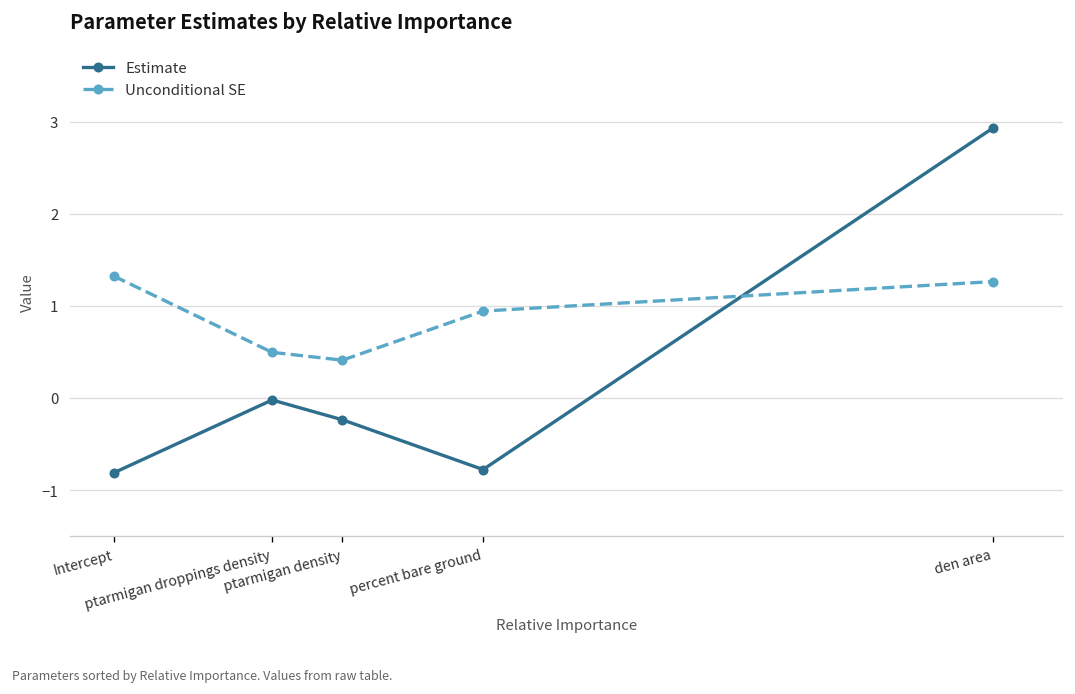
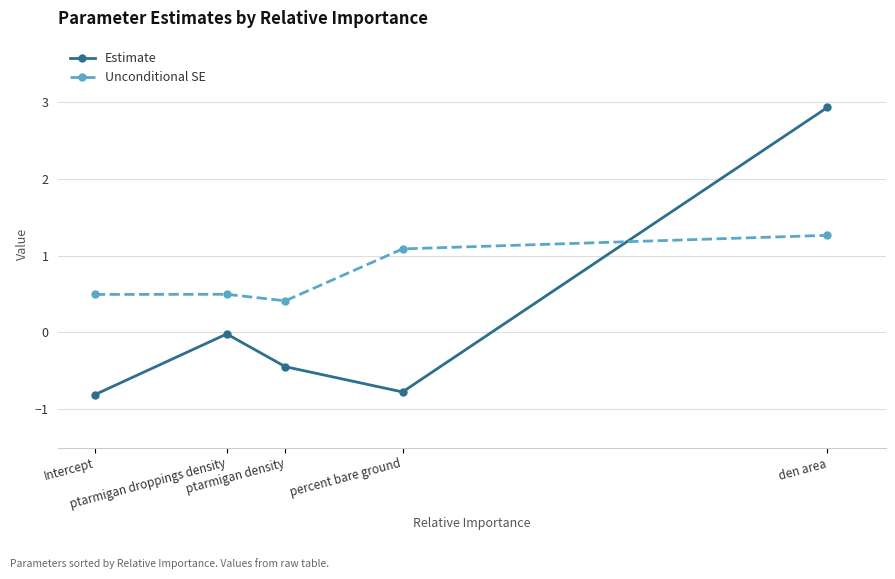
  {
    "Estimate": {
      "Intercept": -0.8,
      "ptarmigan droppings density": 0.0,
-     "ptarmigan density": -0.2,
+     "ptarmigan density": -0.4,
      "percent bare ground": -0.8,
      "den area": 2.9
    },
    "Unconditional SE": {
-     "Intercept": 1.3,
+     "Intercept": 0.5,
      "ptarmigan droppings density": 0.5,
      "ptarmigan density": 0.4,
-     "percent bare ground": 0.9,
+     "percent bare ground": 1.1,
      "den area": 1.3
    }
  }
